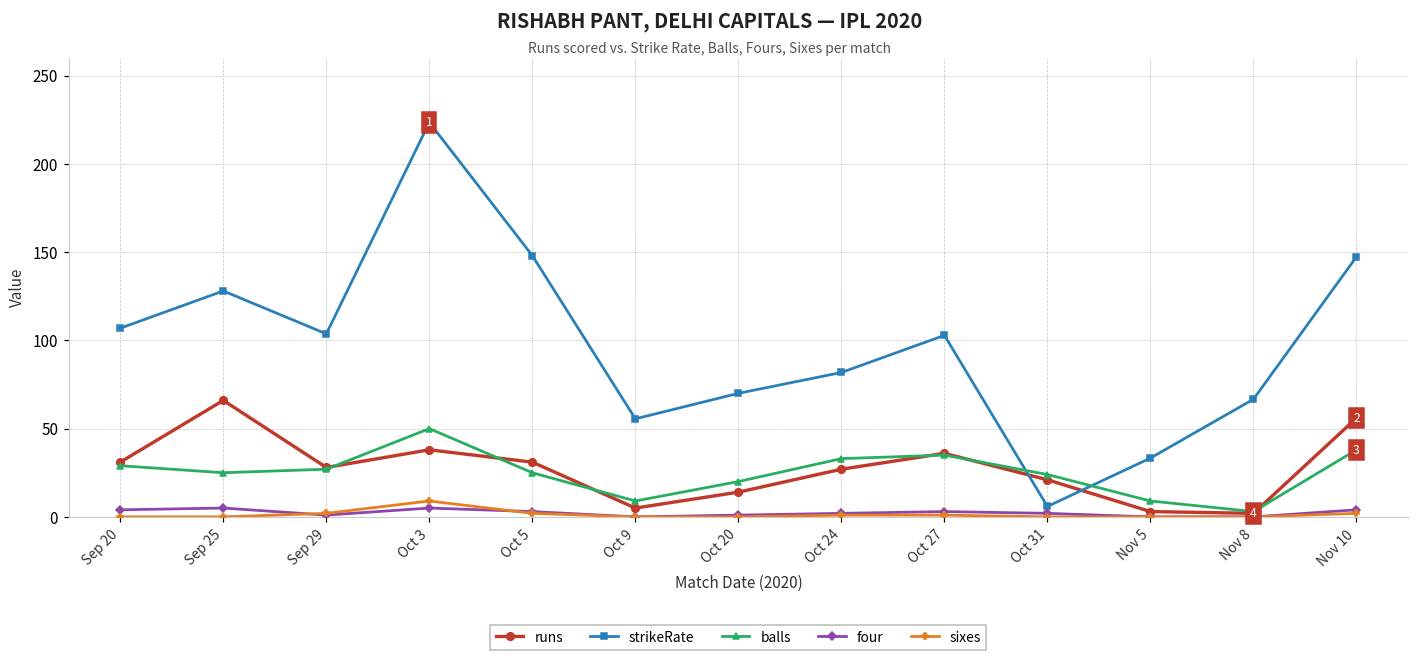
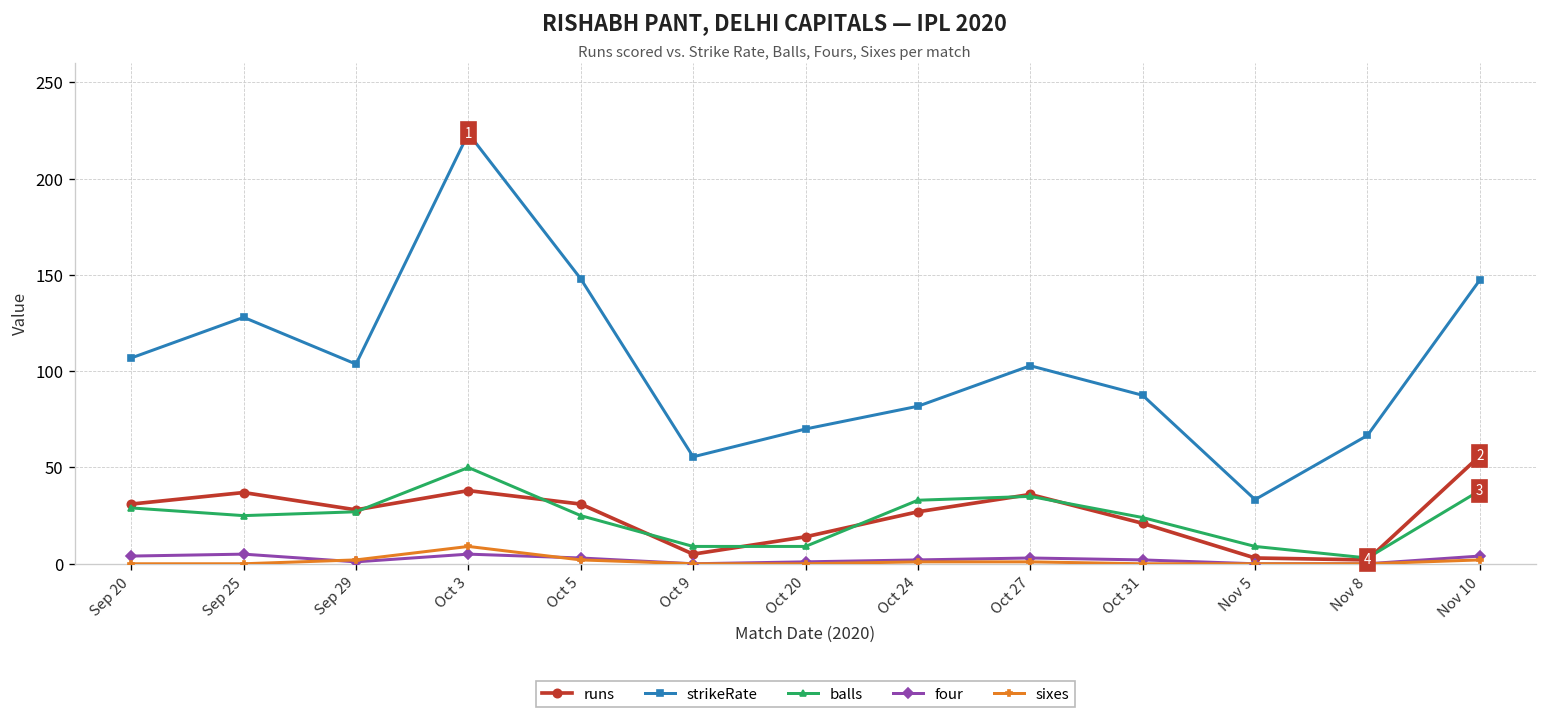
  {
    "runs": {
      "Sep 20": 31,
-     "Sep 25": 66,
+     "Sep 25": 37,
      "Oct 3": 38,
      "Oct 5": 31,
      "Oct 9": 5,
      "Oct 20": 14,
      "Oct 24": 27,
      "Oct 31": 21,
      "Nov 5": 3
    },
    "strikeRate": {
      "Sep 20": 107,
      "Sep 25": 128,
      "Sep 29": 104,
      "Oct 5": 148,
      "Oct 9": 56,
      "Oct 20": 70,
      "Oct 24": 82,
      "Oct 27": 103,
-     "Oct 31": 6,
+     "Oct 31": 88,
      "Nov 5": 33,
      "Nov 8": 67,
      "Nov 10": 147
    },
    "balls": {
      "Sep 20": 29,
      "Sep 25": 25,
      "Oct 3": 50,
      "Oct 5": 25,
      "Oct 9": 9,
-     "Oct 20": 20,
+     "Oct 20": 9,
      "Oct 24": 33,
      "Oct 31": 24,
      "Nov 5": 9
    },
    "four": {
      "Sep 20": 4,
      "Sep 25": 5,
      "Oct 3": 5,
      "Oct 27": 3,
      "Oct 31": 2,
      "Nov 10": 4
    },
    "sixes": {
      "Sep 20": 0,
      "Sep 25": 0,
      "Oct 3": 9,
      "Oct 27": 1,
      "Oct 31": 0,
      "Nov 10": 2
    }
  }
